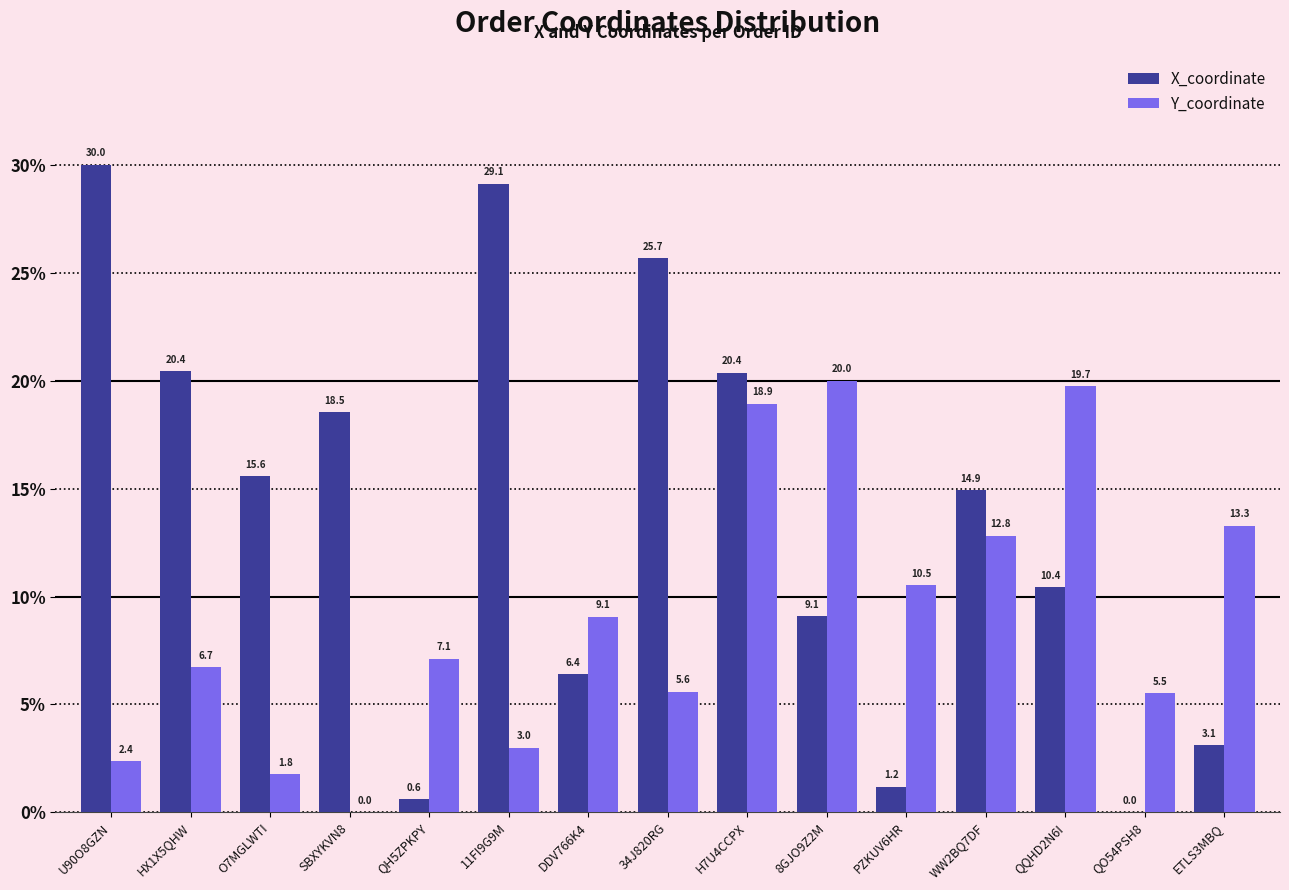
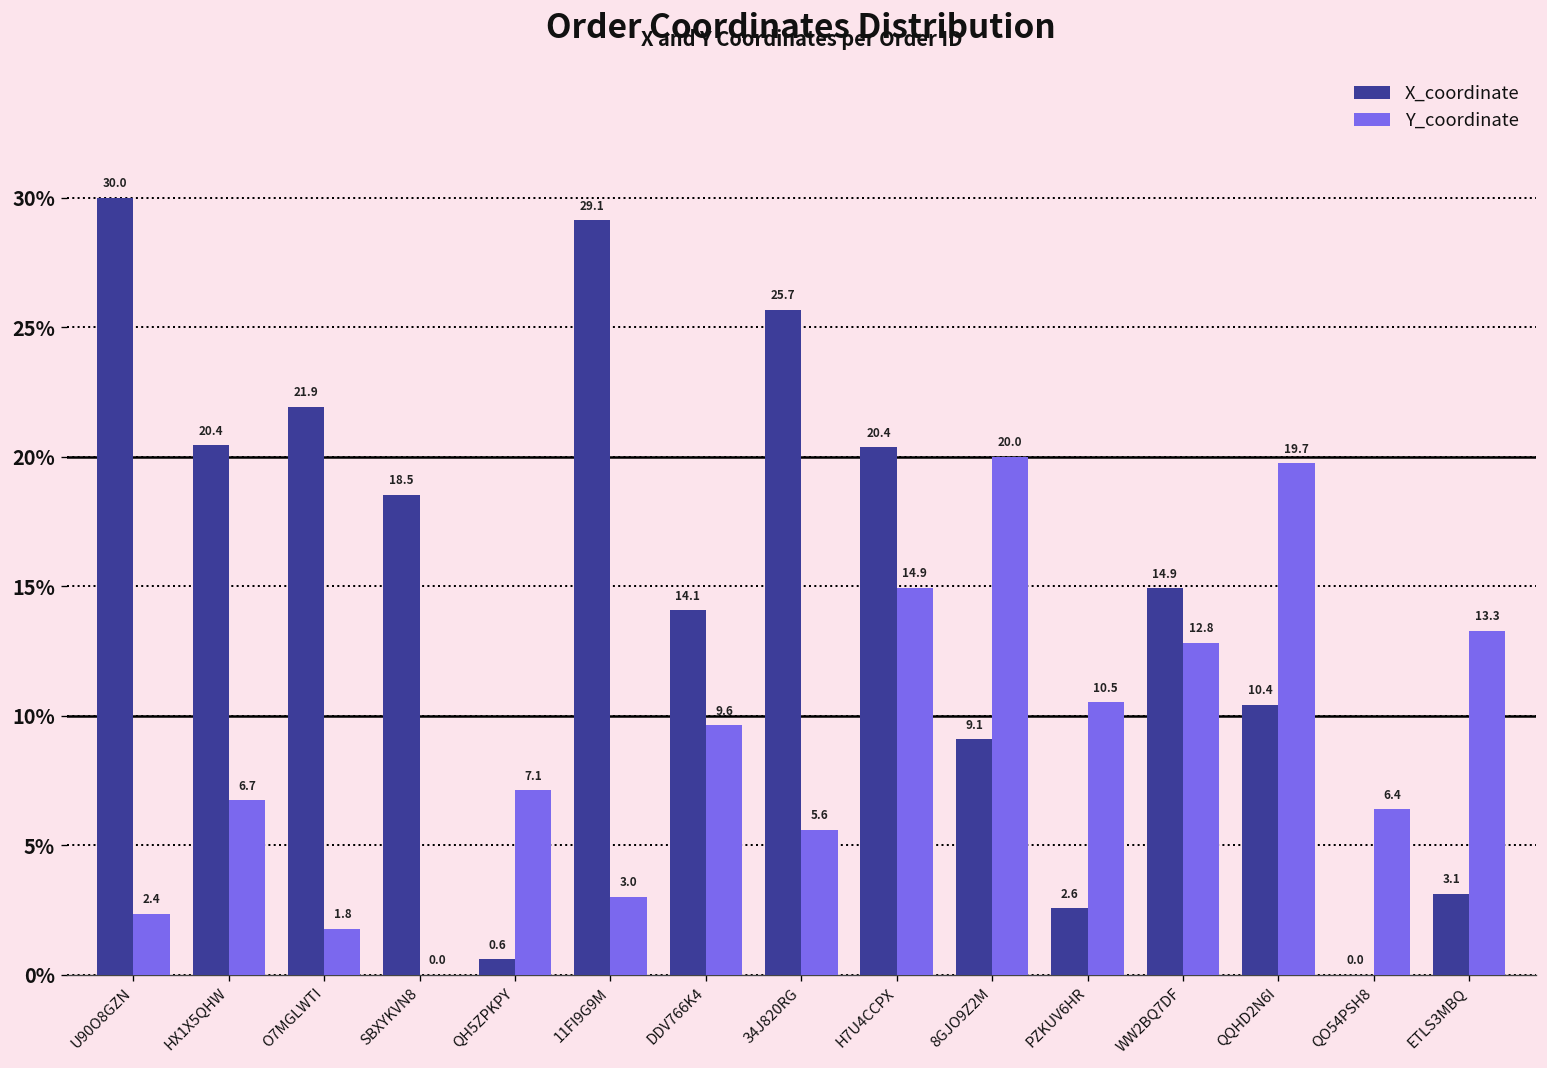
  {
    "X_coordinate": {
      "U90O8GZN": 30.0,
      "HX1X5QHW": 20.4,
-     "O7MGLWTI": 15.6,
+     "O7MGLWTI": 21.9,
      "SBXYKVN8": 18.5,
      "QH5ZPKPY": 0.6,
      "11FI9G9M": 29.1,
-     "DDV766K4": 6.4,
+     "DDV766K4": 14.1,
      "34J820RG": 25.7,
      "H7U4CCPX": 20.4,
      "8GJO9Z2M": 9.1,
-     "PZKUV6HR": 1.2,
+     "PZKUV6HR": 2.6,
      "WW2BQ7DF": 14.9,
      "QQHD2N6I": 10.4,
      "QO54PSH8": 0.0,
      "ETLS3MBQ": 3.1
    },
    "Y_coordinate": {
      "U90O8GZN": 2.4,
      "HX1X5QHW": 6.7,
      "O7MGLWTI": 1.8,
      "SBXYKVN8": 0.0,
      "QH5ZPKPY": 7.1,
      "11FI9G9M": 3.0,
-     "DDV766K4": 9.1,
+     "DDV766K4": 9.6,
      "34J820RG": 5.6,
-     "H7U4CCPX": 18.9,
+     "H7U4CCPX": 14.9,
      "8GJO9Z2M": 20.0,
      "PZKUV6HR": 10.5,
      "WW2BQ7DF": 12.8,
      "QQHD2N6I": 19.7,
-     "QO54PSH8": 5.5,
+     "QO54PSH8": 6.4,
      "ETLS3MBQ": 13.3
    }
  }
